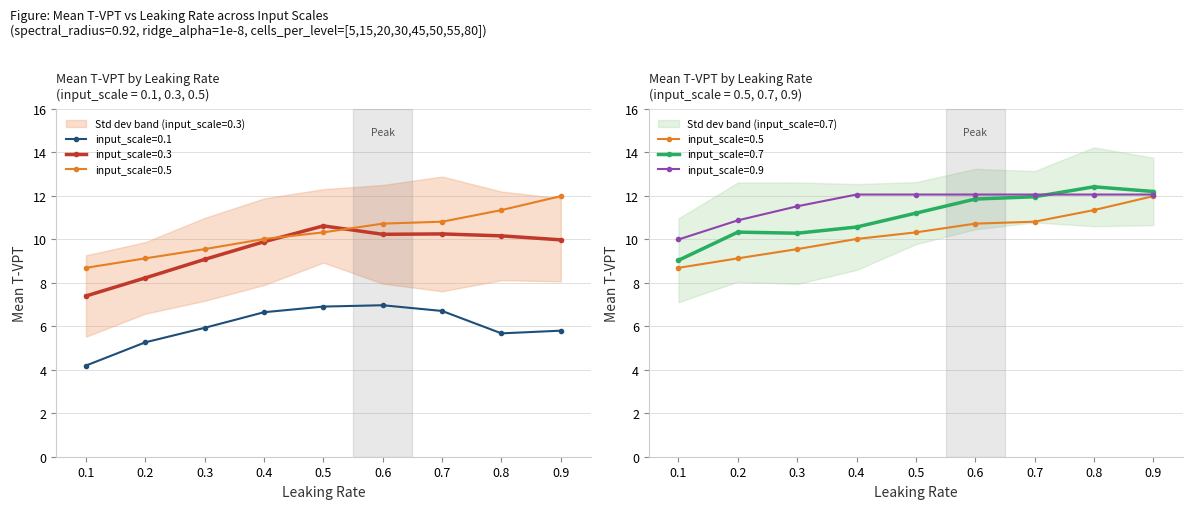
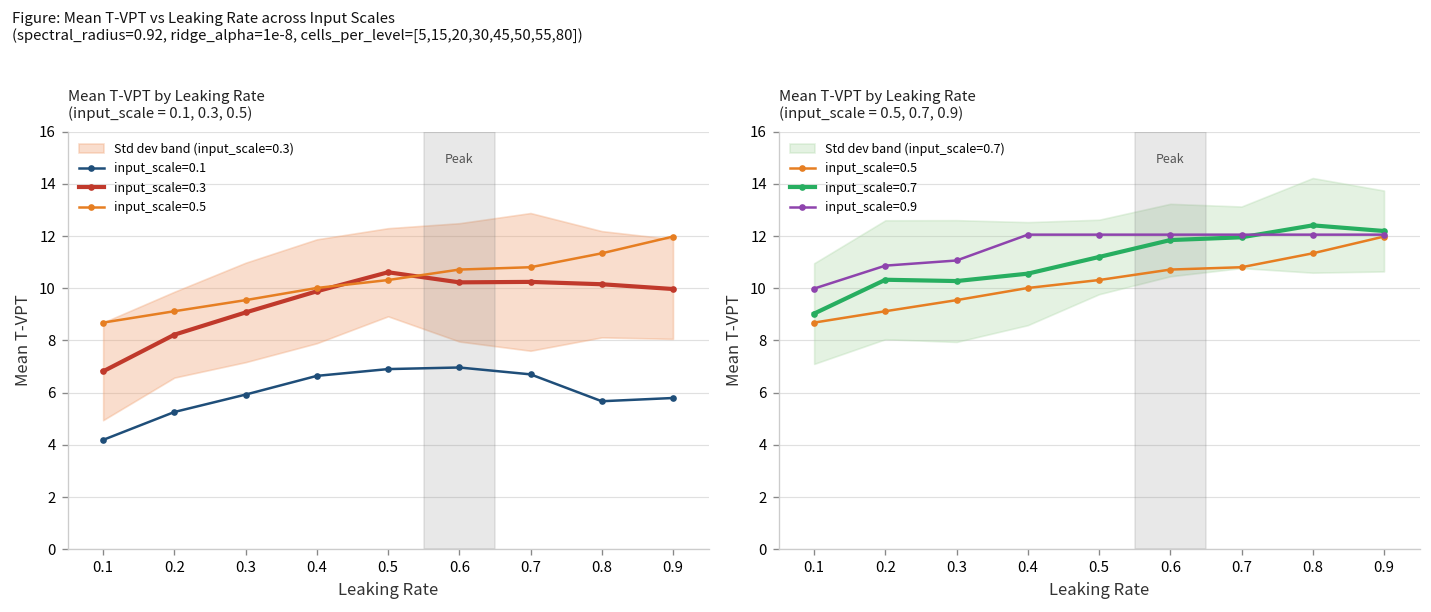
  {
    "Mean T-VPT by Leaking Rate (input_scale = 0.1, 0.3, 0.5)": {
      "input_scale=0.1": {
        "0.1": 4.2,
        "0.2": 5.3,
        "0.3": 5.9,
        "0.4": 6.6,
        "0.5": 6.9,
        "0.6": 7.0,
        "0.7": 6.7,
        "0.8": 5.7,
        "0.9": 5.8
      },
      "input_scale=0.3": {
-       "0.1": 7.4,
+       "0.1": 6.8,
        "0.2": 8.2,
        "0.3": 9.1,
        "0.4": 9.9,
        "0.5": 10.6,
        "0.6": 10.2,
        "0.7": 10.2,
        "0.8": 10.2,
        "0.9": 10.0
      },
      "input_scale=0.5": {
        "0.2": 9.1,
        "0.3": 9.5,
        "0.4": 10.0,
        "0.5": 10.3,
        "0.6": 10.7,
        "0.7": 10.8,
        "0.8": 11.3
      }
    },
    "Mean T-VPT by Leaking Rate (input_scale = 0.5, 0.7, 0.9)": {
      "input_scale=0.5": {
        "0.1": 8.7,
        "0.2": 9.1,
        "0.3": 9.5,
        "0.4": 10.0,
        "0.5": 10.3,
        "0.6": 10.7,
        "0.7": 10.8,
        "0.8": 11.3
      },
      "input_scale=0.7": {
        "0.1": 9.0,
        "0.2": 10.3,
        "0.3": 10.3,
        "0.4": 10.6,
        "0.5": 11.2,
        "0.6": 11.8,
        "0.8": 12.4,
        "0.9": 12.2
      },
      "input_scale=0.9": {
        "0.1": 10.0,
        "0.2": 10.9,
-       "0.3": 11.5,
+       "0.3": 11.1,
        "0.4": 12.1,
        "0.5": 12.1,
        "0.6": 12.1,
        "0.8": 12.1
      }
    }
  }
